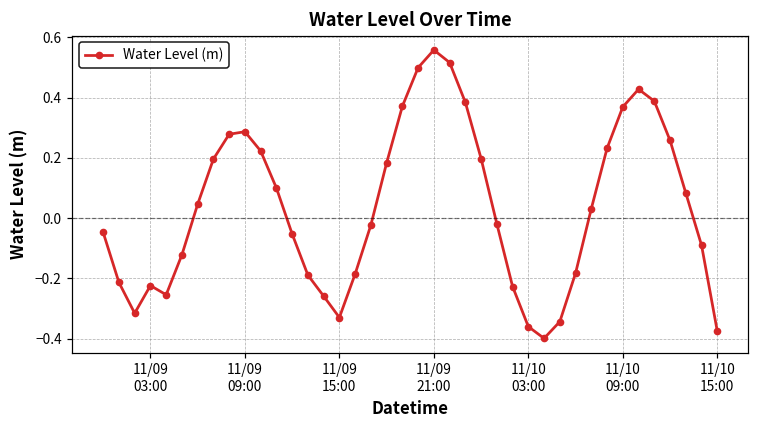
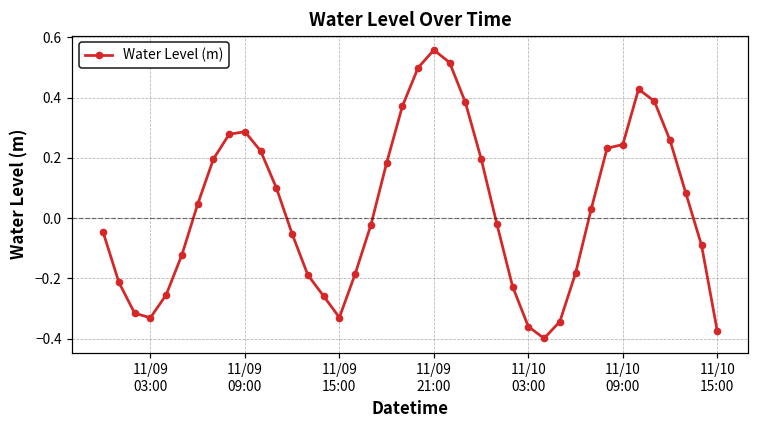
  {
-   "11/09 03:00": -0.22,
+   "11/09 03:00": -0.33,
    "11/09 09:00": 0.29,
    "11/09 15:00": -0.33,
    "11/09 21:00": 0.56,
    "11/10 03:00": -0.36,
-   "11/10 09:00": 0.37,
+   "11/10 09:00": 0.24,
    "11/10 15:00": -0.37
  }
